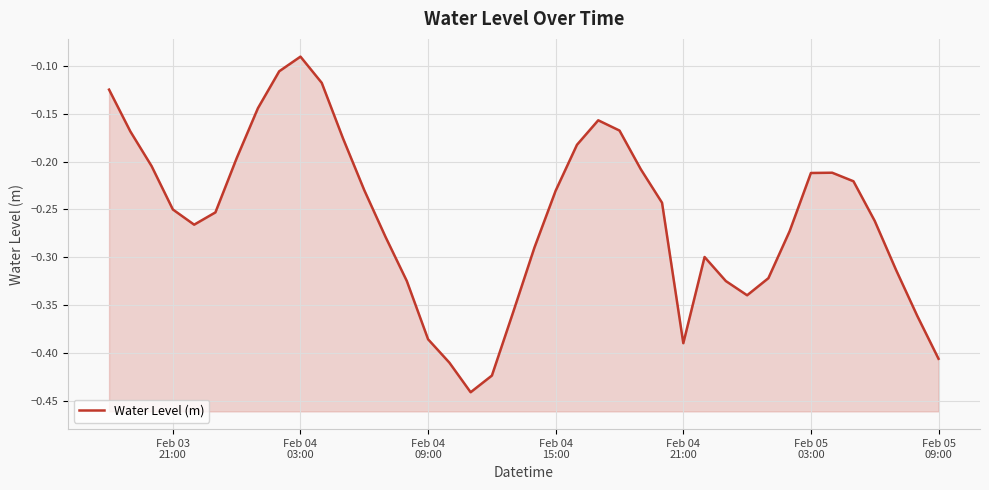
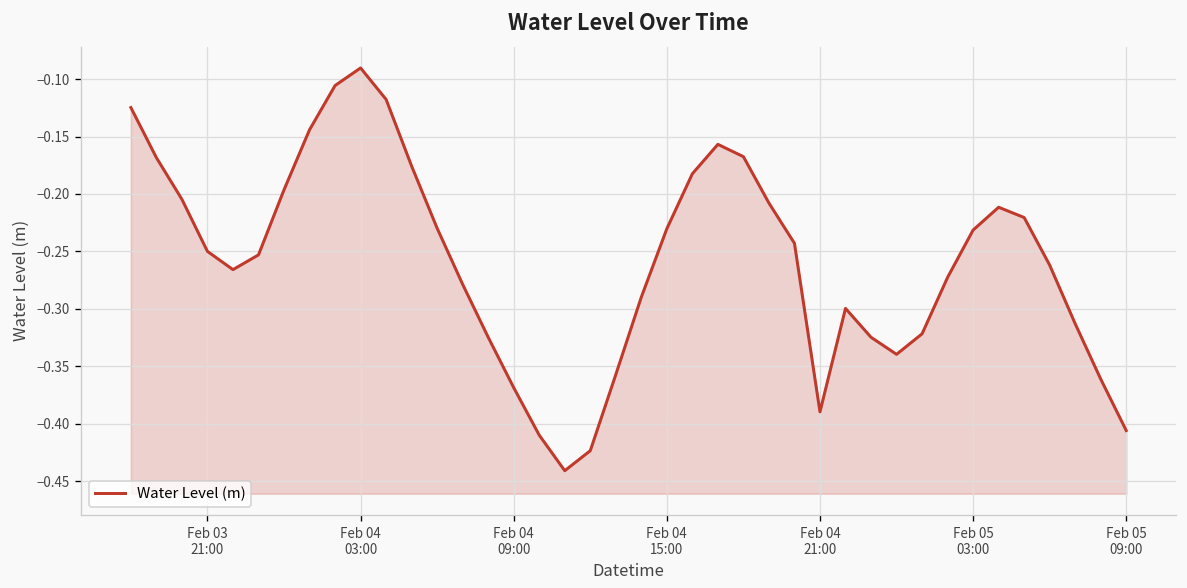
  {
    "Feb 03 21:00": -0.25,
    "Feb 04 03:00": -0.09,
-   "Feb 04 09:00": -0.39,
+   "Feb 04 09:00": -0.37,
    "Feb 04 15:00": -0.23,
    "Feb 04 21:00": -0.39,
-   "Feb 05 03:00": -0.21,
+   "Feb 05 03:00": -0.23,
    "Feb 05 09:00": -0.41
  }
